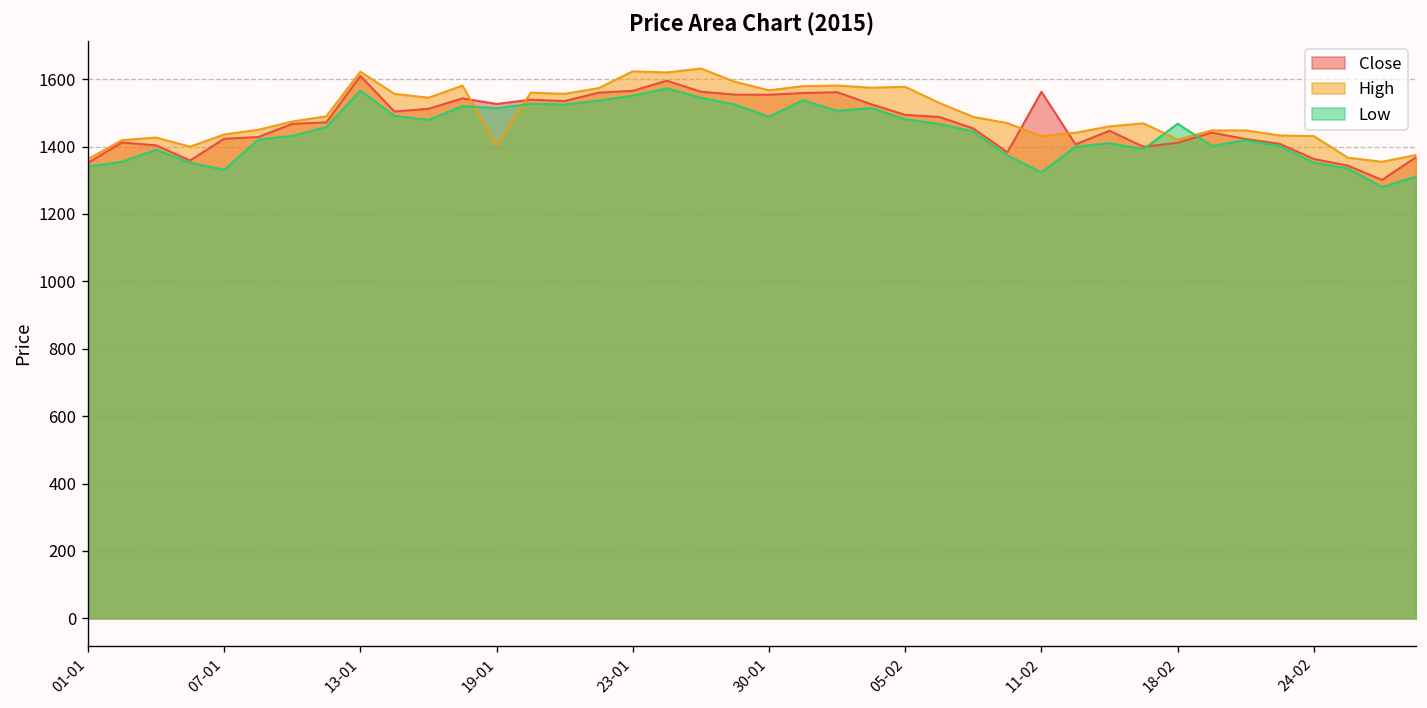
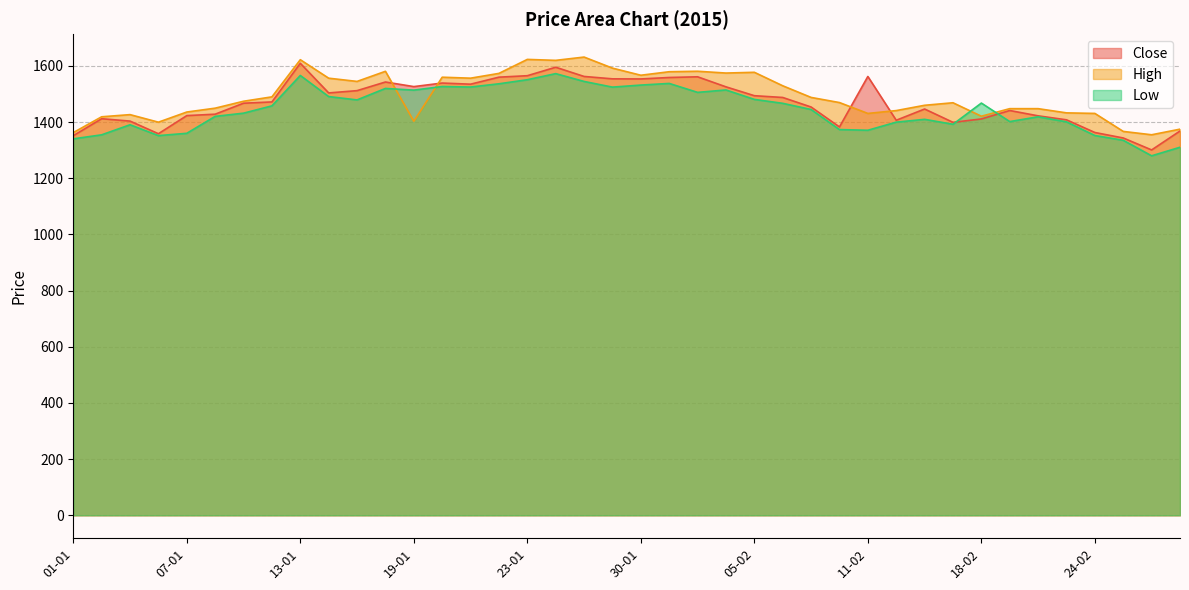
  {
    "Close": {
      "01-01": 1350,
      "07-01": 1420,
      "13-01": 1610,
      "19-01": 1530,
      "23-01": 1570,
      "30-01": 1550,
      "05-02": 1490,
      "11-02": 1560,
      "18-02": 1410,
      "24-02": 1360
    },
    "High": {
      "01-01": 1360,
      "07-01": 1440,
      "13-01": 1620,
      "19-01": 1400,
      "23-01": 1620,
      "30-01": 1570,
      "05-02": 1580,
      "11-02": 1430,
      "18-02": 1420,
      "24-02": 1430
    },
    "Low": {
      "01-01": 1340,
-     "07-01": 1330,
+     "07-01": 1360,
      "13-01": 1570,
      "19-01": 1510,
      "23-01": 1550,
-     "30-01": 1490,
+     "30-01": 1530,
      "05-02": 1480,
-     "11-02": 1320,
+     "11-02": 1370,
      "18-02": 1470,
      "24-02": 1350
    }
  }
